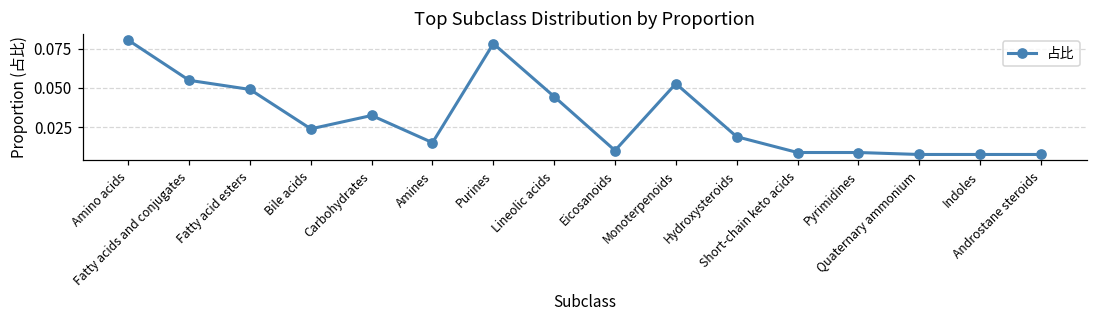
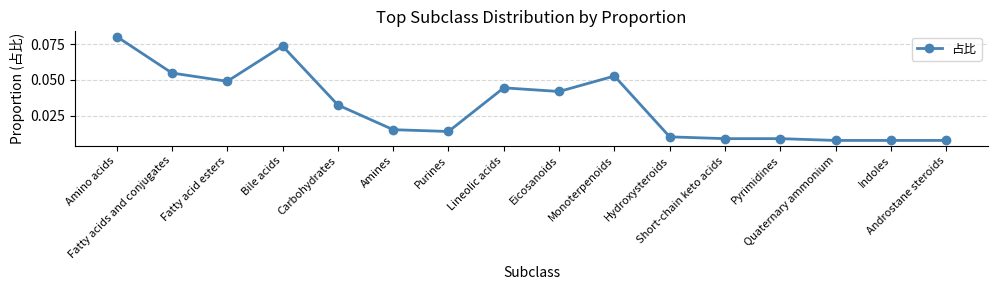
  {
    "Amino acids": 0.080,
    "Fatty acids and conjugates": 0.055,
    "Fatty acid esters": 0.049,
-   "Bile acids": 0.024,
+   "Bile acids": 0.074,
    "Carbohydrates": 0.032,
    "Amines": 0.015,
-   "Purines": 0.078,
+   "Purines": 0.014,
    "Lineolic acids": 0.044,
-   "Eicosanoids": 0.010,
+   "Eicosanoids": 0.042,
    "Monoterpenoids": 0.053,
-   "Hydroxysteroids": 0.019,
+   "Hydroxysteroids": 0.010,
    "Short-chain keto acids": 0.009,
    "Pyrimidines": 0.009,
    "Quaternary ammonium": 0.008,
    "Indoles": 0.008,
    "Androstane steroids": 0.008
  }
